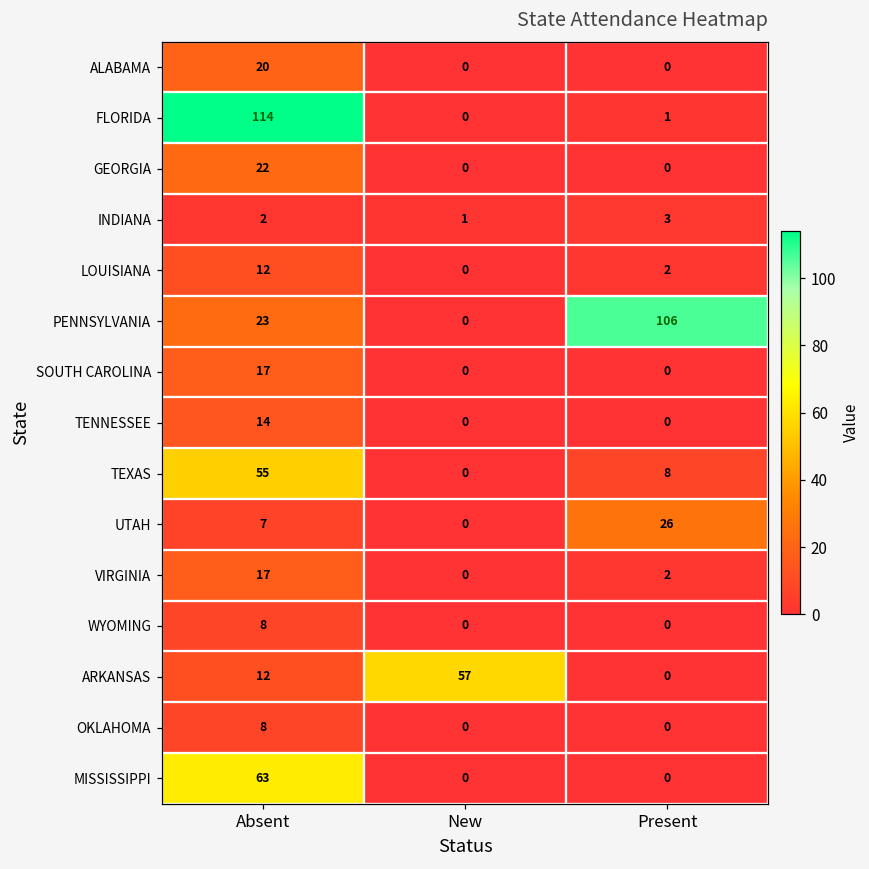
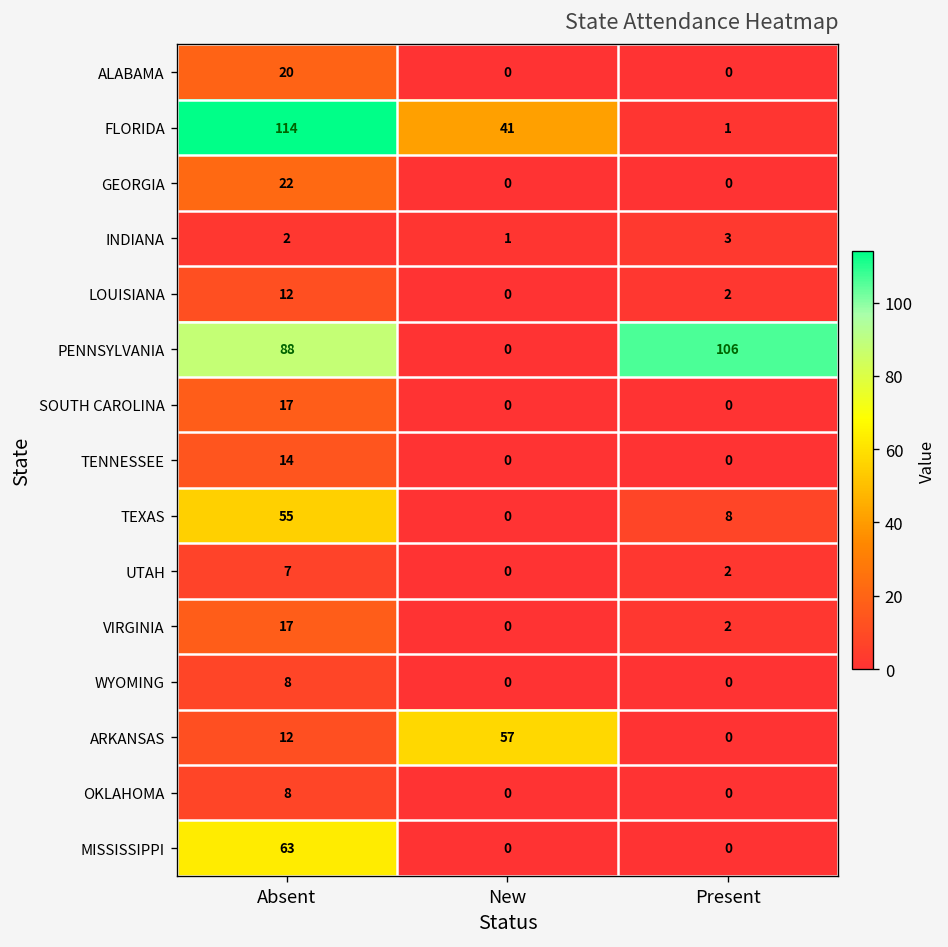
  {
    "ALABAMA": {
      "Absent": 20,
      "New": 0,
      "Present": 0
    },
    "FLORIDA": {
      "Absent": 114,
-     "New": 0,
+     "New": 41,
      "Present": 1
    },
    "GEORGIA": {
      "Absent": 22,
      "New": 0,
      "Present": 0
    },
    "INDIANA": {
      "Absent": 2,
      "New": 1,
      "Present": 3
    },
    "LOUISIANA": {
      "Absent": 12,
      "New": 0,
      "Present": 2
    },
    "PENNSYLVANIA": {
-     "Absent": 23,
+     "Absent": 88,
      "New": 0,
      "Present": 106
    },
    "SOUTH CAROLINA": {
      "Absent": 17,
      "New": 0,
      "Present": 0
    },
    "TENNESSEE": {
      "Absent": 14,
      "New": 0,
      "Present": 0
    },
    "TEXAS": {
      "Absent": 55,
      "New": 0,
      "Present": 8
    },
    "UTAH": {
      "Absent": 7,
      "New": 0,
-     "Present": 26
+     "Present": 2
    },
    "VIRGINIA": {
      "Absent": 17,
      "New": 0,
      "Present": 2
    },
    "WYOMING": {
      "Absent": 8,
      "New": 0,
      "Present": 0
    },
    "ARKANSAS": {
      "Absent": 12,
      "New": 57,
      "Present": 0
    },
    "OKLAHOMA": {
      "Absent": 8,
      "New": 0,
      "Present": 0
    },
    "MISSISSIPPI": {
      "Absent": 63,
      "New": 0,
      "Present": 0
    }
  }
